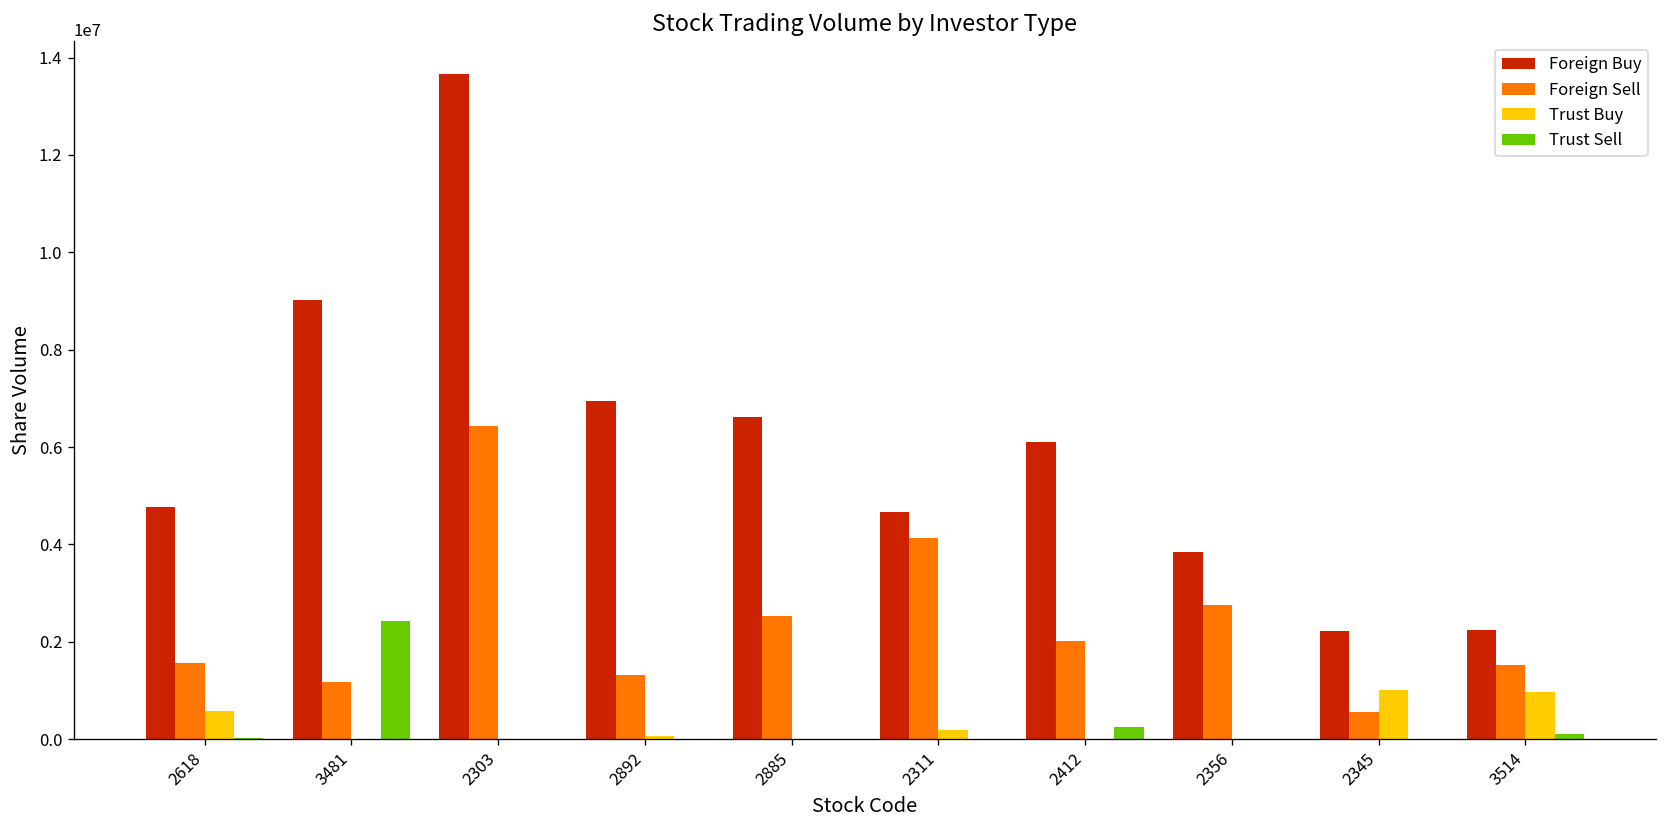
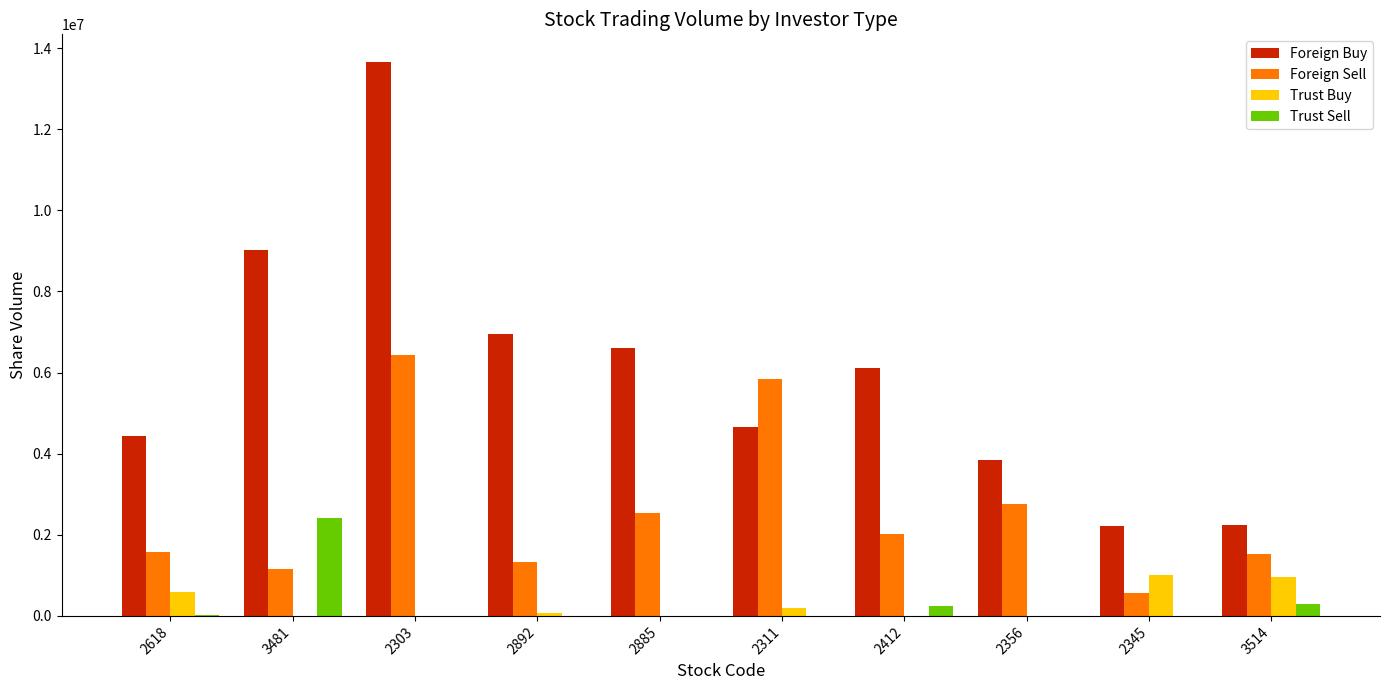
  {
    "Foreign Buy": {
-     "2618": 4800000,
+     "2618": 4400000,
      "3481": 9000000,
      "2303": 13700000,
      "2892": 6900000,
      "2885": 6600000,
      "2311": 4700000,
      "2412": 6100000,
      "2356": 3800000,
      "2345": 2200000,
      "3514": 2200000
    },
    "Foreign Sell": {
      "2618": 1600000,
      "3481": 1200000,
      "2303": 6400000,
      "2892": 1300000,
      "2885": 2500000,
-     "2311": 4100000,
+     "2311": 5800000,
      "2412": 2000000,
      "2356": 2800000,
      "2345": 600000,
      "3514": 1500000
    },
    "Trust Buy": {
      "2618": 600000,
      "3481": 0,
      "2303": 0,
      "2892": 100000,
      "2885": 0,
      "2311": 200000,
      "2412": 0,
      "2356": 0,
      "2345": 1000000,
      "3514": 1000000
    },
    "Trust Sell": {
      "3481": 2400000,
      "2303": 0,
      "2892": 0,
      "2885": 0,
      "2311": 0,
      "2412": 300000,
      "2356": 0,
      "2345": 0,
-     "3514": 100000
+     "3514": 300000
    }
  }
